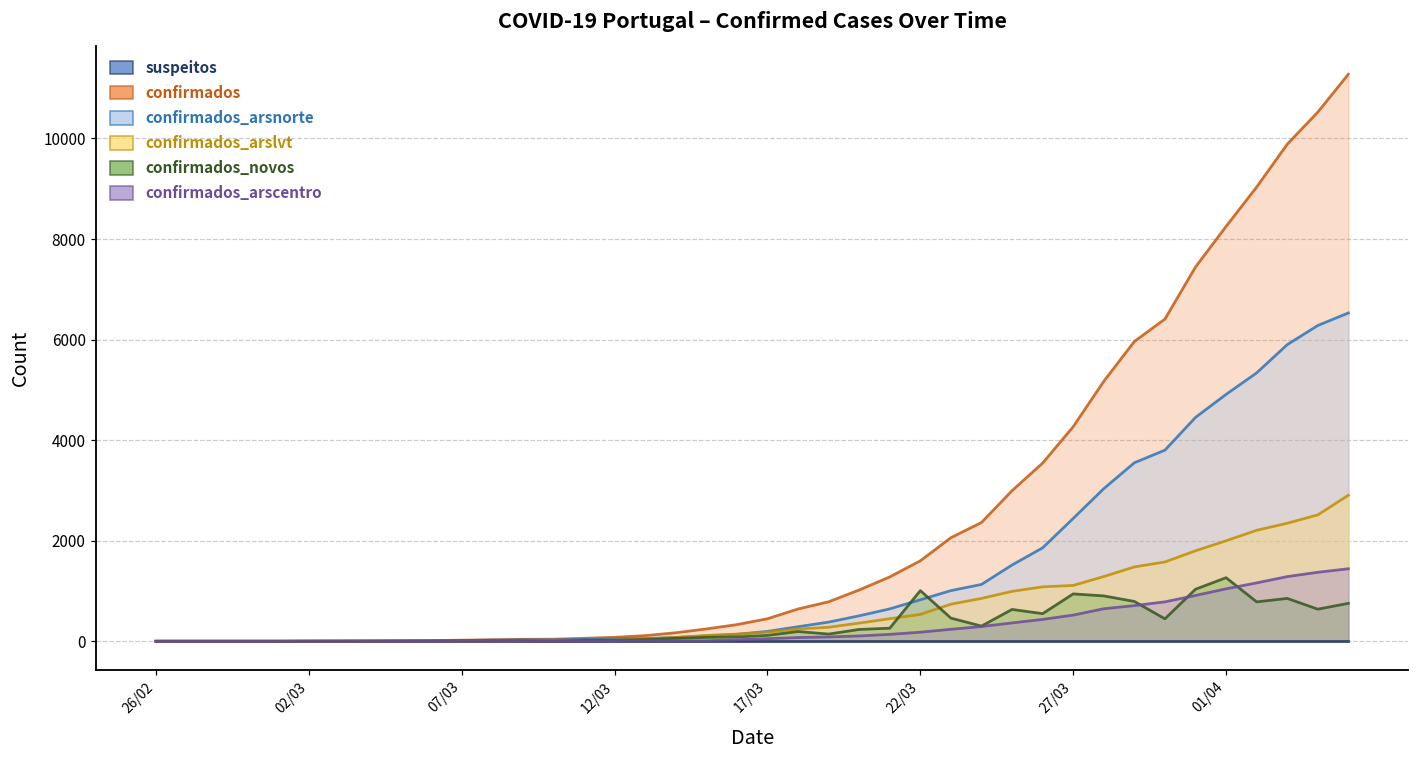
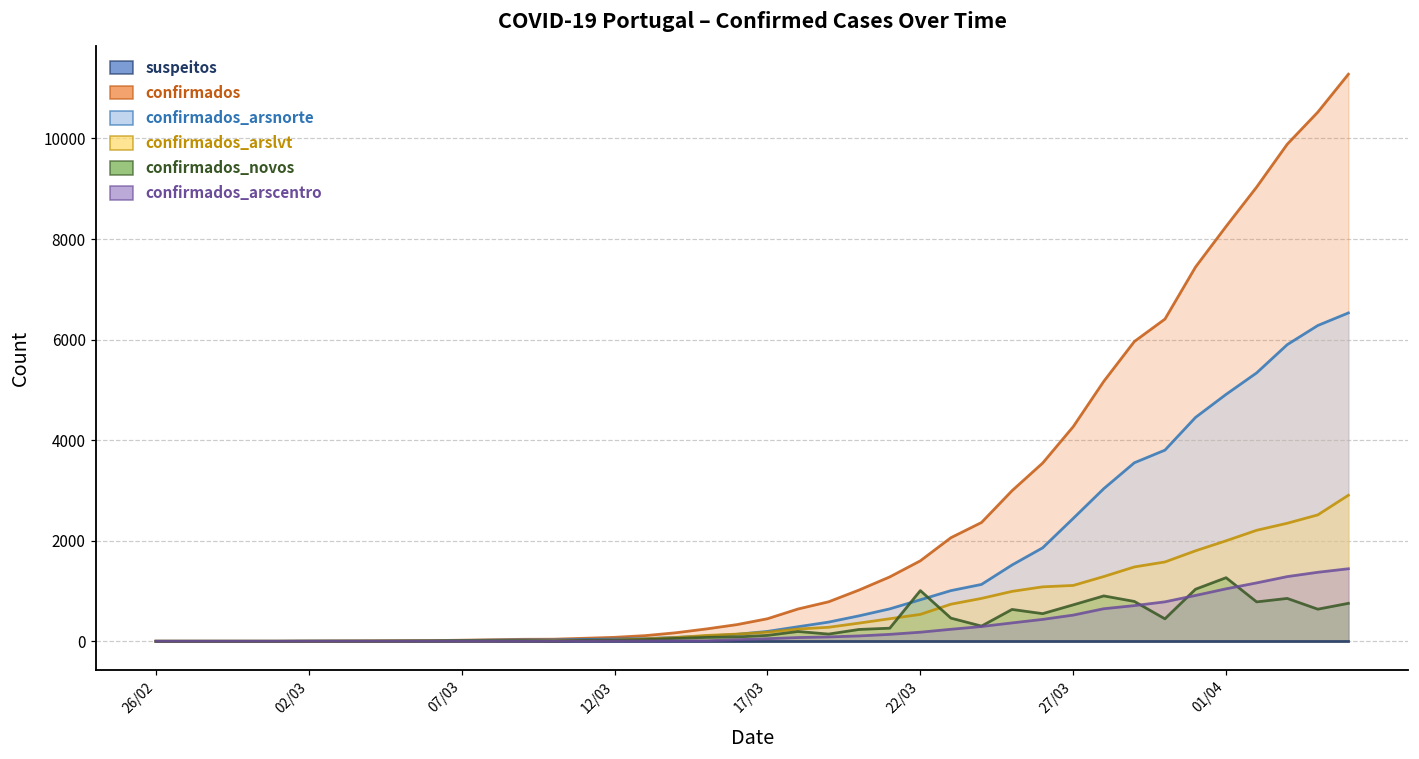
  {
    "confirmados_novos": {
      "17/03": 100,
      "22/03": 1000,
-     "27/03": 900,
+     "27/03": 700,
      "01/04": 1300
    }
  }
